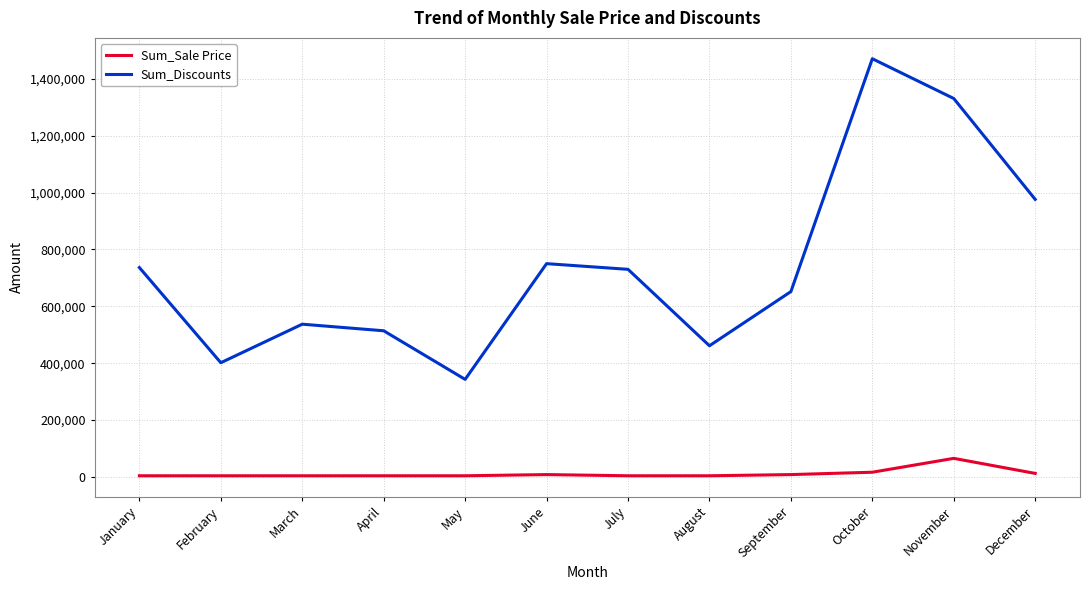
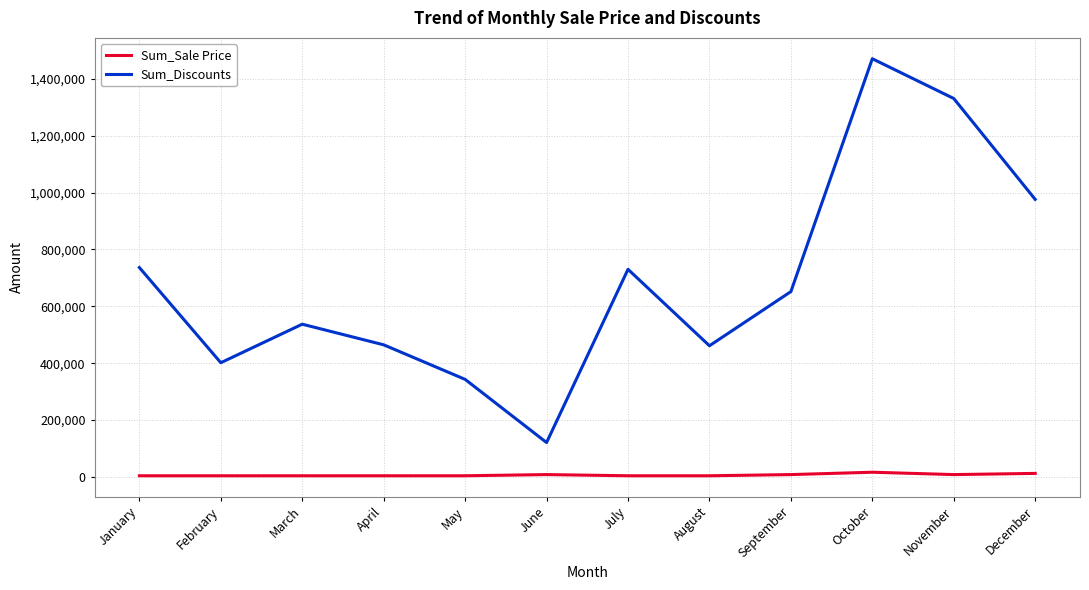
  {
    "Sum_Sale Price": {
      "January": "0",
      "February": "0",
      "March": "0",
      "April": "0",
      "May": "0",
      "June": "10,000",
      "July": "0",
      "August": "0",
      "September": "10,000",
      "October": "20,000",
-     "November": "70,000",
+     "November": "10,000",
      "December": "10,000"
    },
    "Sum_Discounts": {
      "January": "740,000",
      "February": "400,000",
      "March": "540,000",
-     "April": "510,000",
+     "April": "460,000",
      "May": "340,000",
-     "June": "750,000",
+     "June": "120,000",
      "July": "730,000",
      "August": "460,000",
      "September": "650,000",
      "October": "1,470,000",
      "November": "1,330,000",
      "December": "980,000"
    }
  }
